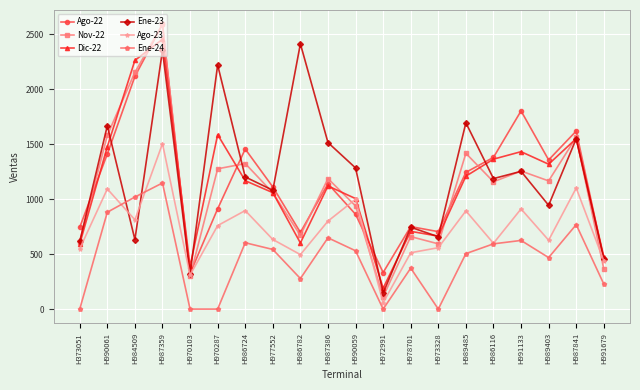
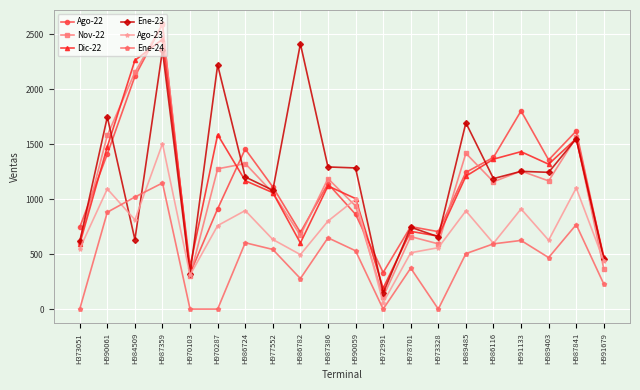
  {
    "Ene-23": {
-     "H990061": 1670,
+     "H990061": 1750,
      "H984509": 630,
      "H970287": 2220,
      "H986724": 1200,
      "H986782": 2420,
-     "H987386": 1520,
+     "H987386": 1290,
      "H990059": 1290,
      "H972991": 150,
      "H989485": 1700,
      "H986116": 1190,
-     "H989403": 950
+     "H989403": 1250
    }
  }
